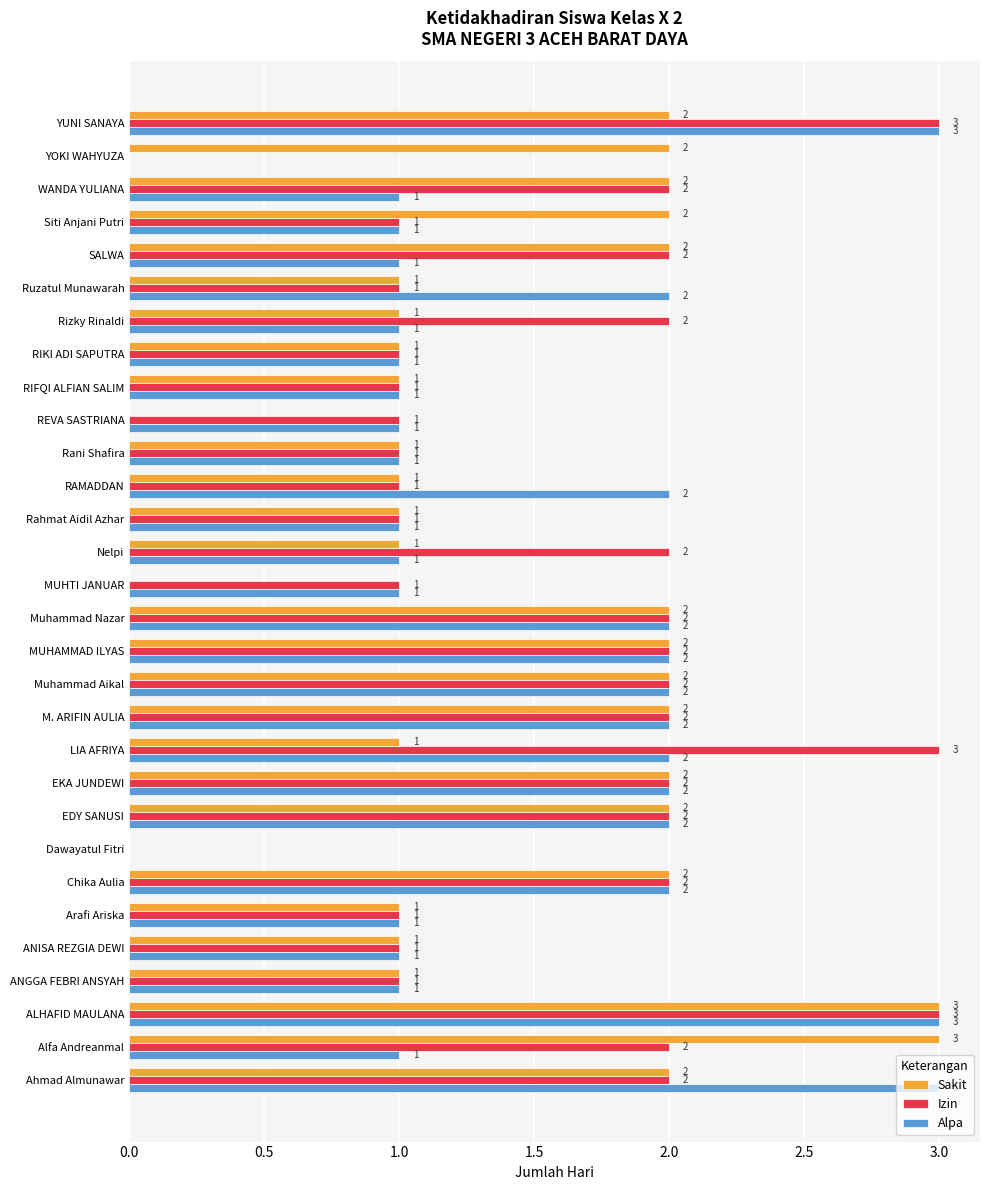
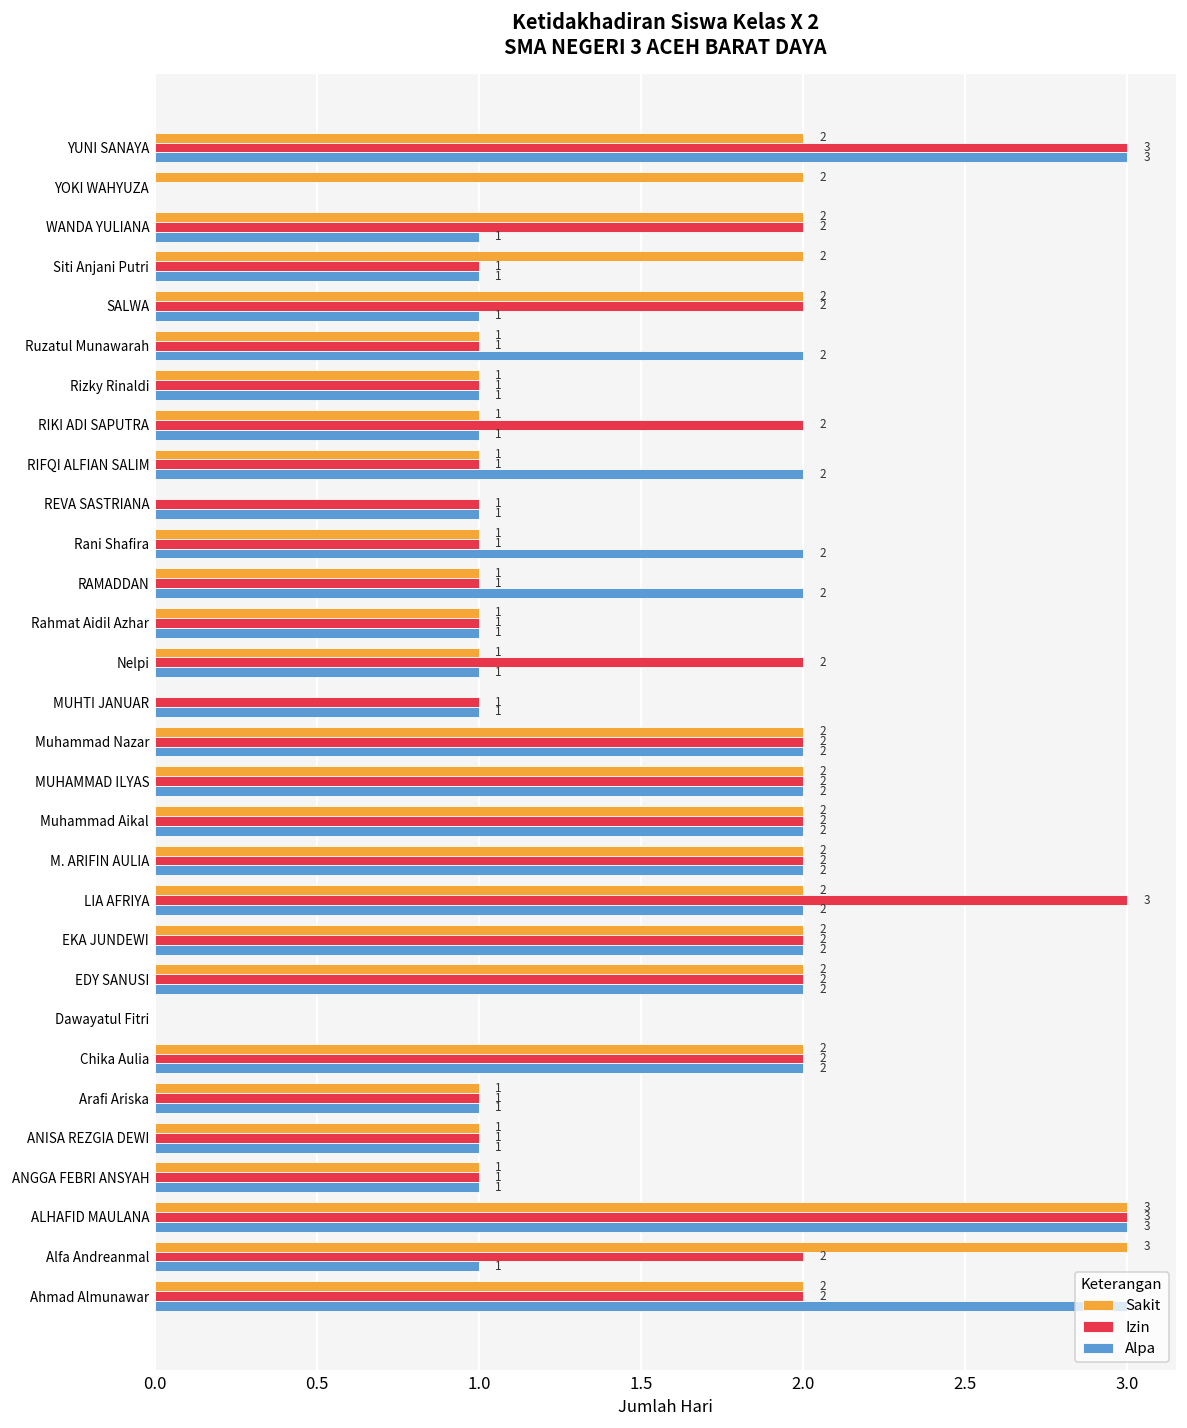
  {
    "Sakit": {
      "YUNI SANAYA": 2,
      "YOKI WAHYUZA": 2,
      "Siti Anjani Putri": 2,
      "RIKI ADI SAPUTRA": 1,
      "Nelpi": 1,
-     "LIA AFRIYA": 1,
+     "LIA AFRIYA": 2,
      "Alfa Andreanmal": 3
    },
    "Izin": {
-     "Rizky Rinaldi": 2,
-     "RIKI ADI SAPUTRA": 1,
+     "Rizky Rinaldi": 1,
+     "RIKI ADI SAPUTRA": 2,
      "Nelpi": 2,
      "LIA AFRIYA": 3,
      "Alfa Andreanmal": 2
    },
    "Alpa": {
      "WANDA YULIANA": 1,
      "SALWA": 1,
      "Ruzatul Munawarah": 2,
      "RIKI ADI SAPUTRA": 1,
-     "RIFQI ALFIAN SALIM": 1,
-     "Rani Shafira": 1,
+     "RIFQI ALFIAN SALIM": 2,
+     "Rani Shafira": 2,
      "RAMADDAN": 2,
      "Nelpi": 1,
      "LIA AFRIYA": 2,
      "Alfa Andreanmal": 1
    }
  }
